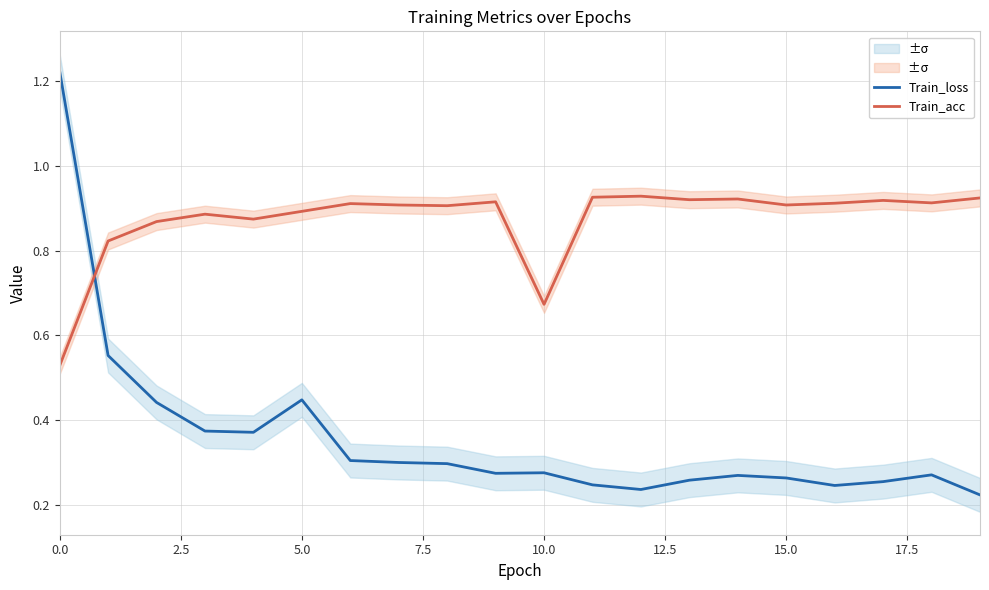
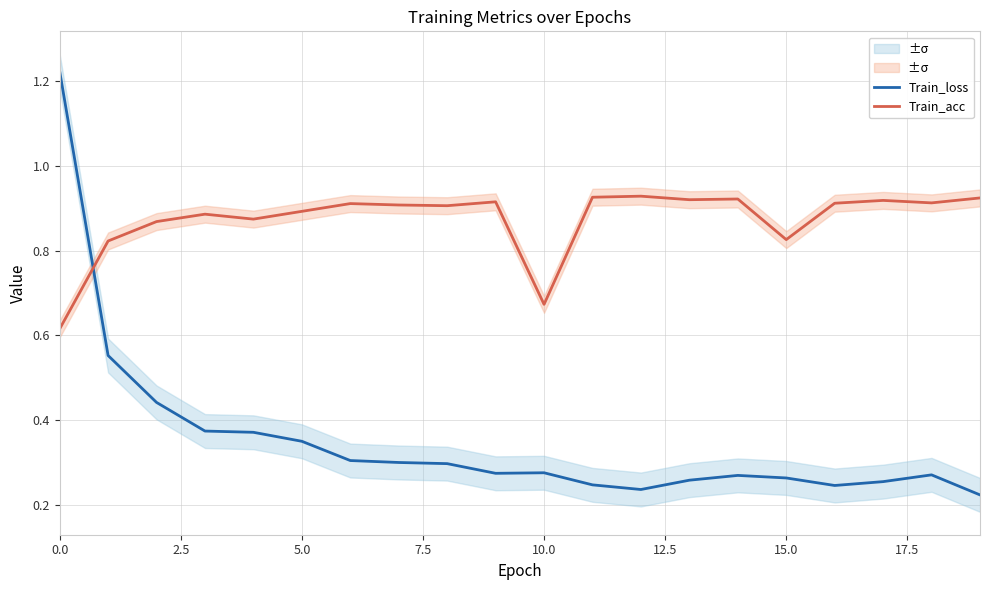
  {
    "Train_loss": {
      "0.0": 1.22,
-     "5.0": 0.45,
+     "5.0": 0.35,
      "10.0": 0.28,
      "15.0": 0.26
    },
    "Train_acc": {
-     "0.0": 0.53,
+     "0.0": 0.62,
      "5.0": 0.89,
      "10.0": 0.67,
-     "15.0": 0.91
+     "15.0": 0.83
    }
  }
